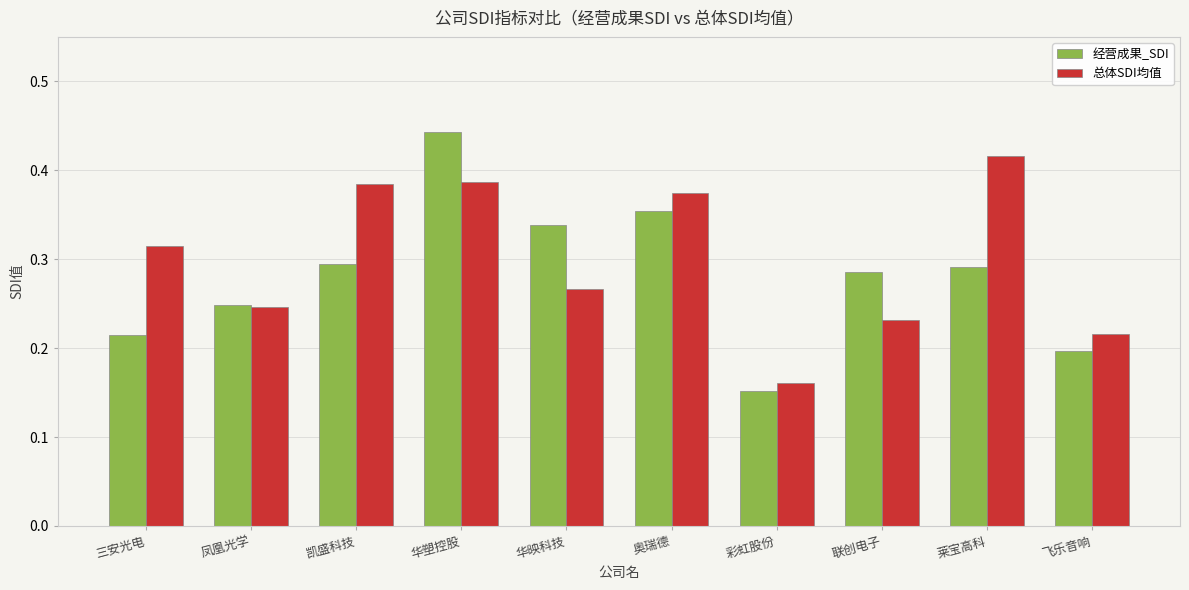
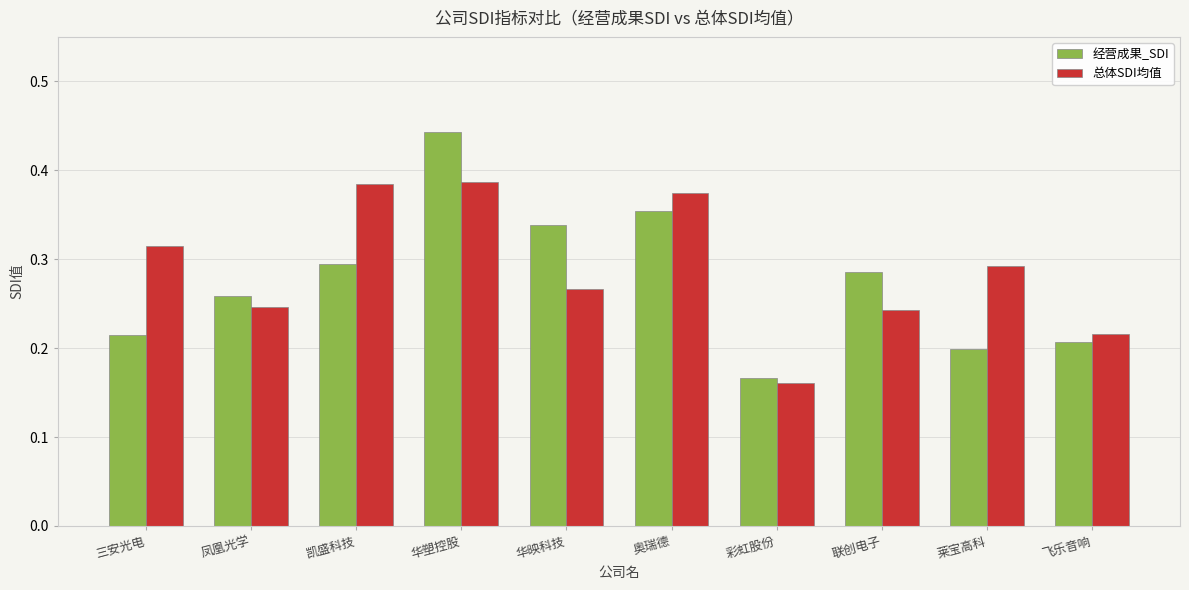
  {
    "经营成果_SDI": {
      "三安光电": 0.21,
-     "凤凰光学": 0.25,
+     "凤凰光学": 0.26,
      "凯盛科技": 0.29,
      "华塑控股": 0.44,
      "华映科技": 0.34,
      "奥瑞德": 0.35,
-     "彩虹股份": 0.15,
+     "彩虹股份": 0.17,
      "联创电子": 0.29,
-     "莱宝高科": 0.29,
-     "飞乐音响": 0.20
+     "莱宝高科": 0.20,
+     "飞乐音响": 0.21
    },
    "总体SDI均值": {
      "三安光电": 0.31,
      "凤凰光学": 0.25,
      "凯盛科技": 0.38,
      "华塑控股": 0.39,
      "华映科技": 0.27,
      "奥瑞德": 0.37,
      "彩虹股份": 0.16,
-     "联创电子": 0.23,
-     "莱宝高科": 0.42,
+     "联创电子": 0.24,
+     "莱宝高科": 0.29,
      "飞乐音响": 0.22
    }
  }
